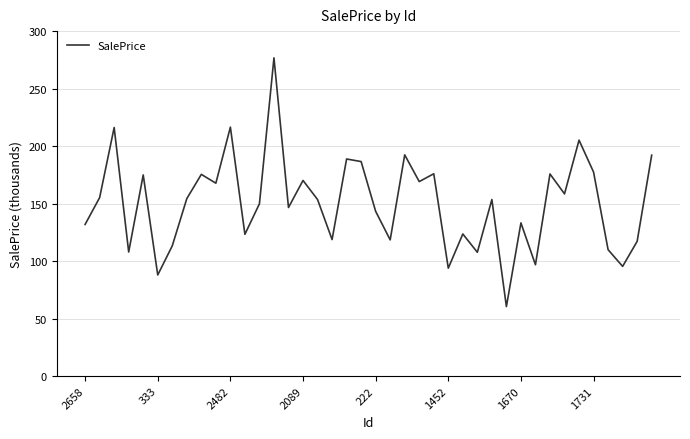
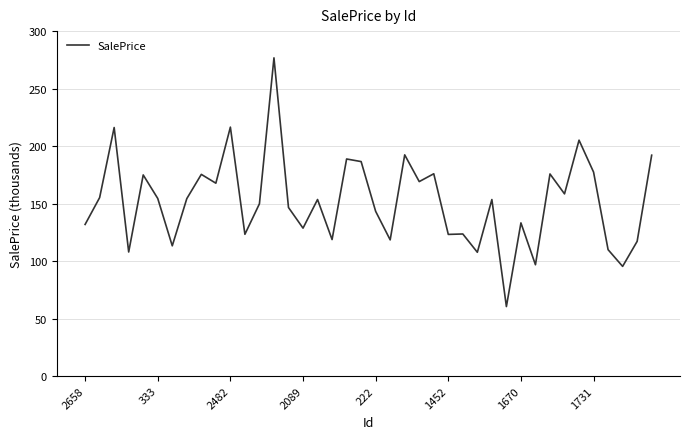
  {
    "2658": 132,
-   "333": 88,
+   "333": 154,
    "2482": 216,
-   "2089": 170,
+   "2089": 129,
    "222": 143,
-   "1452": 94,
+   "1452": 123,
    "1670": 133,
    "1731": 177
  }
